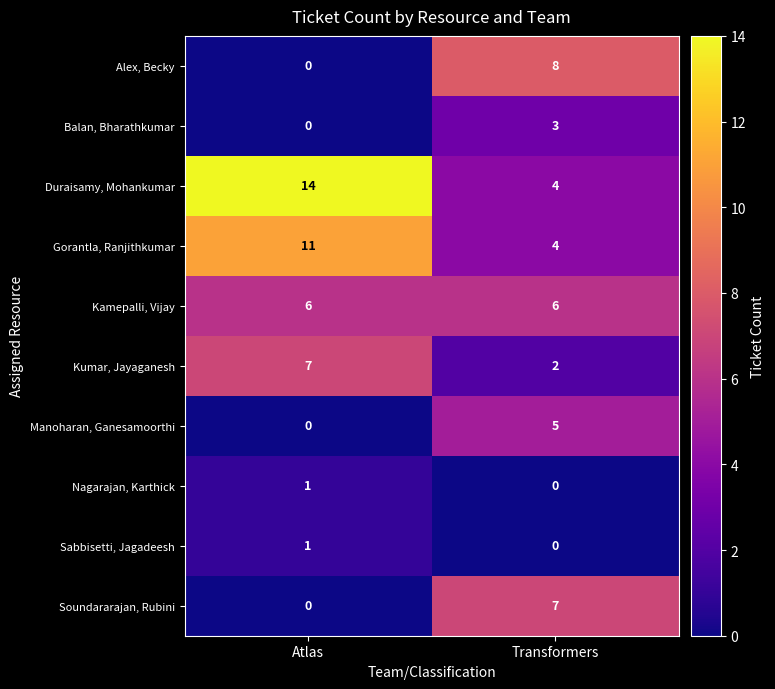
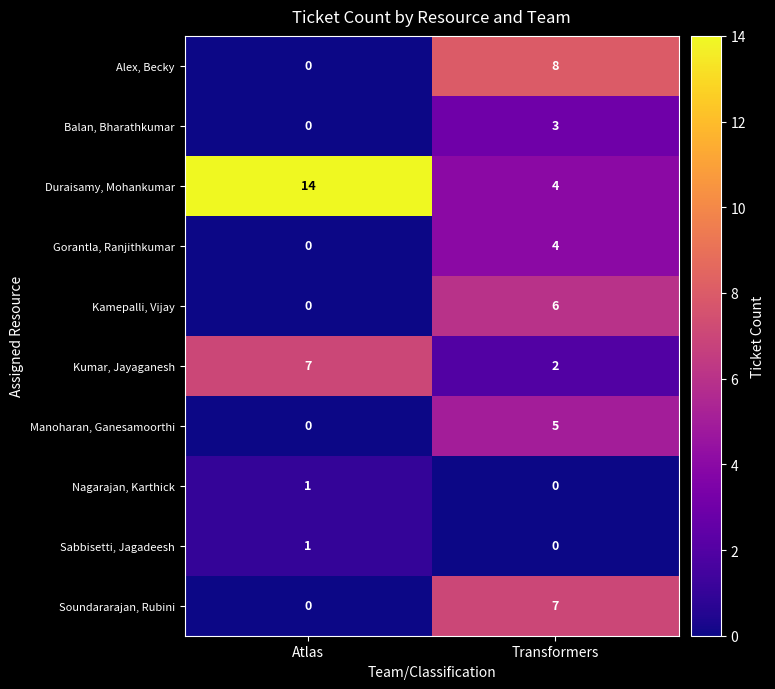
  {
    "Alex, Becky": {
      "Atlas": 0,
      "Transformers": 8
    },
    "Balan, Bharathkumar": {
      "Atlas": 0,
      "Transformers": 3
    },
    "Duraisamy, Mohankumar": {
      "Atlas": 14,
      "Transformers": 4
    },
    "Gorantla, Ranjithkumar": {
-     "Atlas": 11,
+     "Atlas": 0,
      "Transformers": 4
    },
    "Kamepalli, Vijay": {
-     "Atlas": 6,
+     "Atlas": 0,
      "Transformers": 6
    },
    "Kumar, Jayaganesh": {
      "Atlas": 7,
      "Transformers": 2
    },
    "Manoharan, Ganesamoorthi": {
      "Atlas": 0,
      "Transformers": 5
    },
    "Nagarajan, Karthick": {
      "Atlas": 1,
      "Transformers": 0
    },
    "Sabbisetti, Jagadeesh": {
      "Atlas": 1,
      "Transformers": 0
    },
    "Soundararajan, Rubini": {
      "Atlas": 0,
      "Transformers": 7
    }
  }
